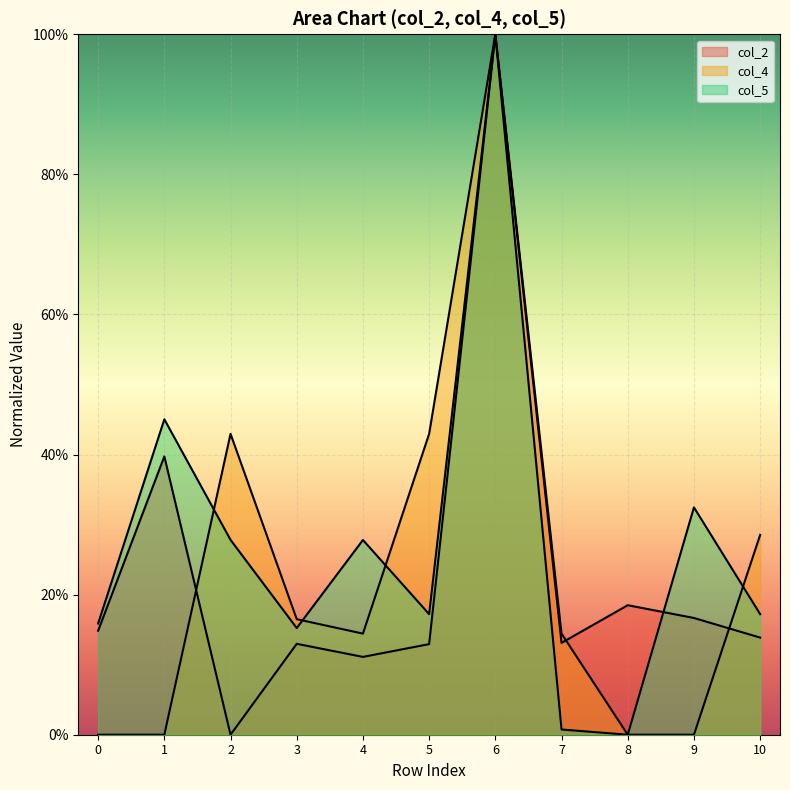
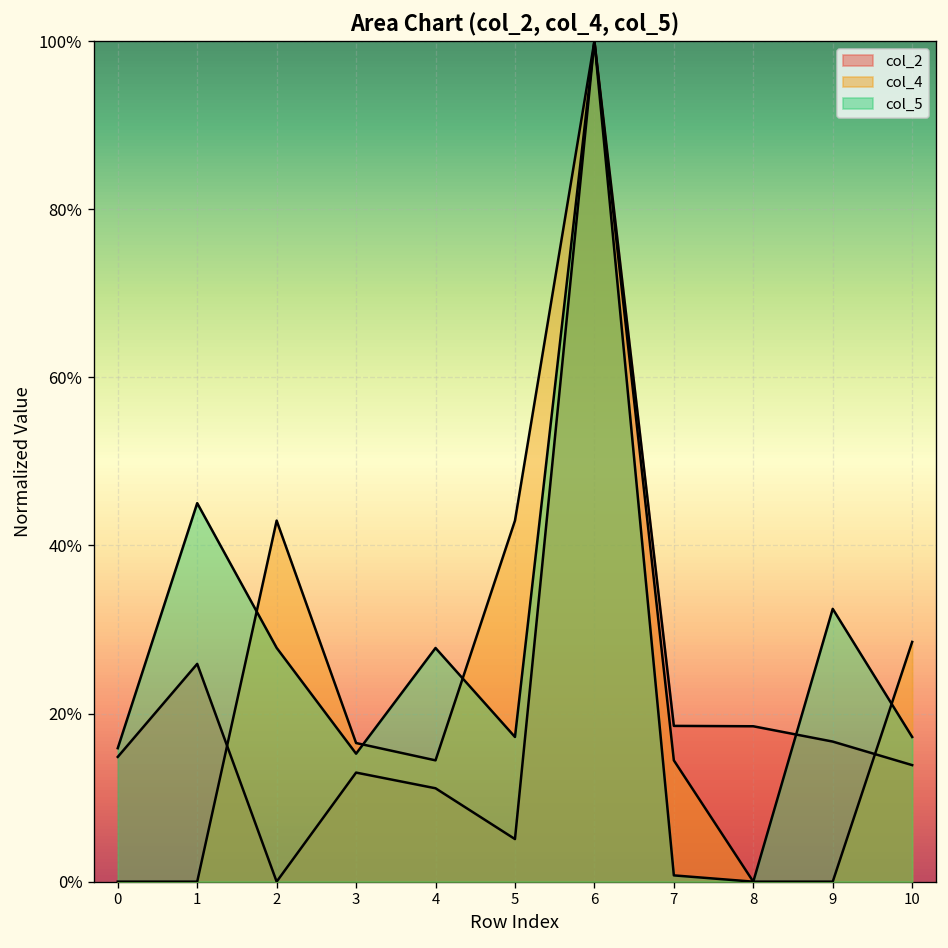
  {
    "col_2": {
      "0": "15%",
-     "1": "40%",
+     "1": "26%",
      "2": "0%",
      "3": "13%",
      "4": "11%",
-     "5": "13%",
-     "7": "13%",
+     "5": "5%",
+     "7": "19%",
      "8": "18%",
      "9": "17%",
      "10": "14%"
    },
    "col_4": {
      "0": "0%",
      "1": "0%",
      "2": "43%",
      "3": "16%",
      "4": "14%",
      "5": "43%",
      "7": "14%",
      "9": "0%",
      "10": "29%"
    },
    "col_5": {
      "0": "16%",
      "1": "45%",
      "2": "28%",
      "3": "15%",
      "4": "28%",
      "5": "17%",
      "7": "1%",
      "9": "32%",
      "10": "17%"
    }
  }
